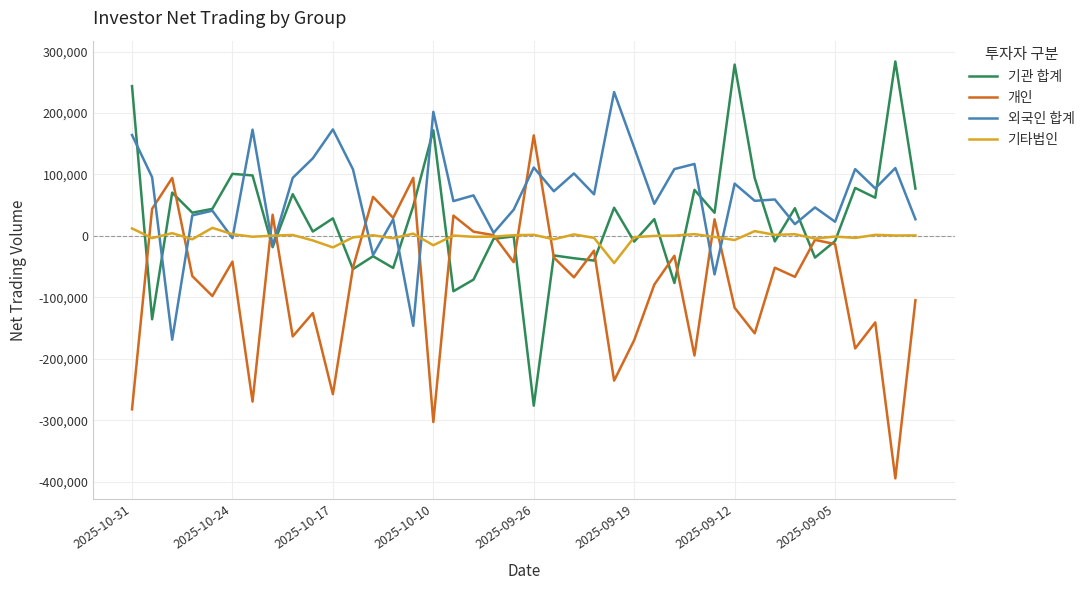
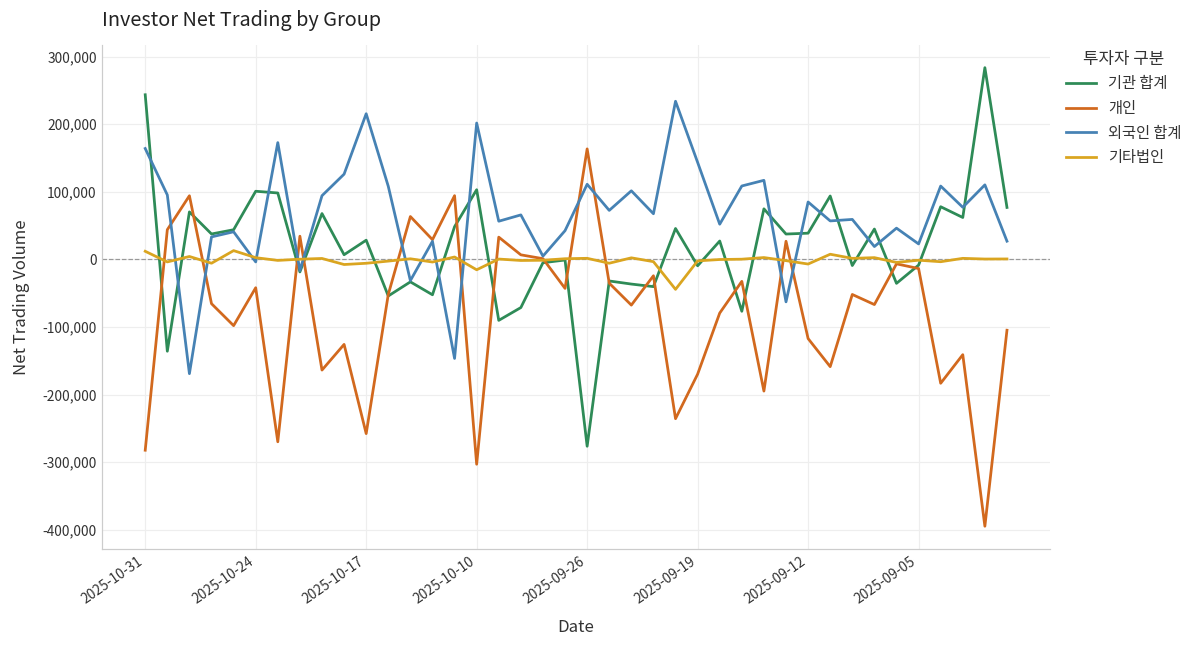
  {
    "기관 합계": {
      "2025-10-31": "240,000",
      "2025-10-24": "100,000",
      "2025-10-17": "30,000",
-     "2025-10-10": "170,000",
+     "2025-10-10": "100,000",
      "2025-09-26": "-280,000",
      "2025-09-19": "-10,000",
-     "2025-09-12": "280,000",
+     "2025-09-12": "40,000",
      "2025-09-05": "-10,000"
    },
    "개인": {
      "2025-10-31": "-280,000",
      "2025-10-24": "-40,000",
      "2025-10-17": "-260,000",
      "2025-10-10": "-300,000",
      "2025-09-26": "160,000",
      "2025-09-19": "-170,000",
      "2025-09-12": "-120,000",
      "2025-09-05": "-10,000"
    },
    "외국인 합계": {
      "2025-10-31": "160,000",
      "2025-10-24": "0",
-     "2025-10-17": "170,000",
+     "2025-10-17": "220,000",
      "2025-10-10": "200,000",
      "2025-09-26": "110,000",
      "2025-09-19": "140,000",
      "2025-09-12": "80,000",
      "2025-09-05": "20,000"
    },
    "기타법인": {
      "2025-10-31": "10,000",
      "2025-10-24": "0",
-     "2025-10-17": "-20,000",
+     "2025-10-17": "-10,000",
      "2025-10-10": "-20,000",
      "2025-09-26": "0",
      "2025-09-19": "0",
      "2025-09-12": "-10,000",
      "2025-09-05": "0"
    }
  }
